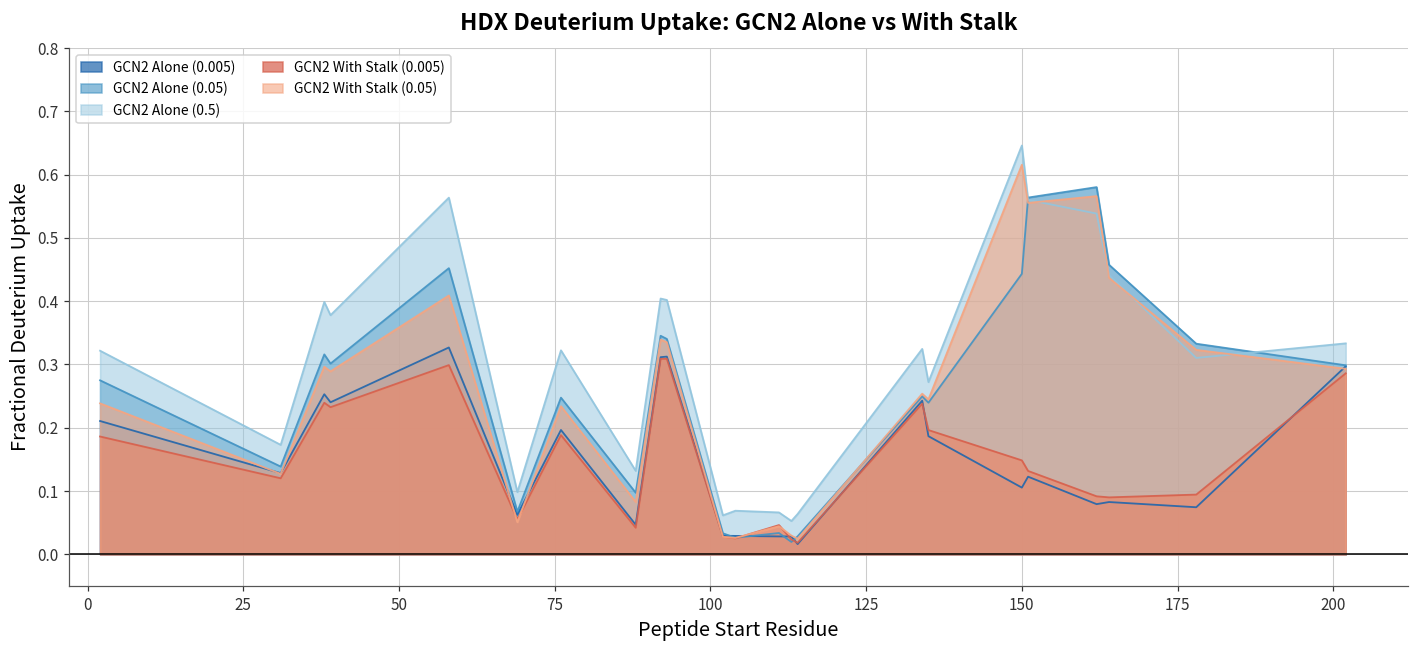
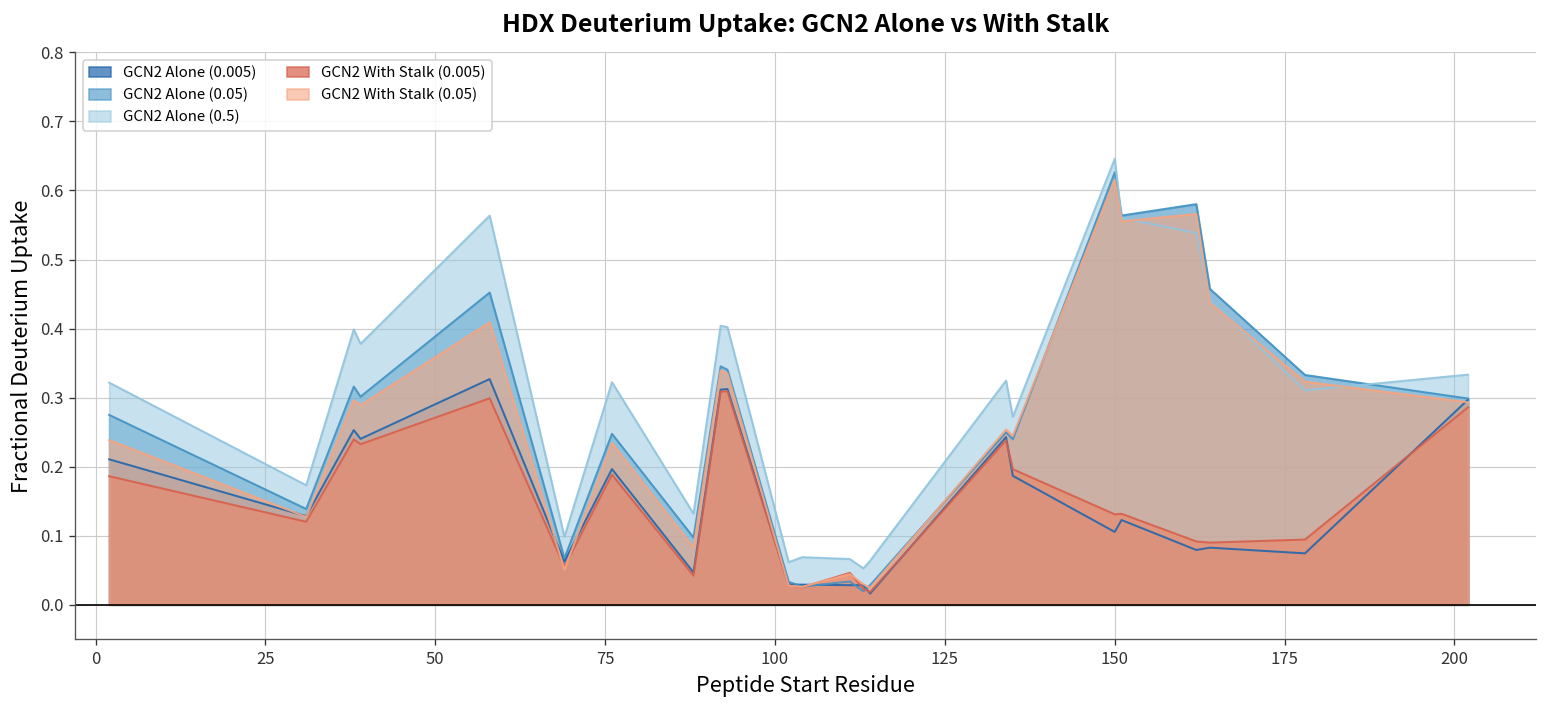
  {
    "GCN2 Alone (0.005)": {
      "150": 0.11
    },
    "GCN2 Alone (0.05)": {
-     "150": 0.44
+     "150": 0.63
    },
    "GCN2 Alone (0.5)": {
      "150": 0.65
    },
    "GCN2 With Stalk (0.005)": {
-     "150": 0.15
+     "150": 0.13
    },
    "GCN2 With Stalk (0.05)": {
      "150": 0.62
    }
  }
